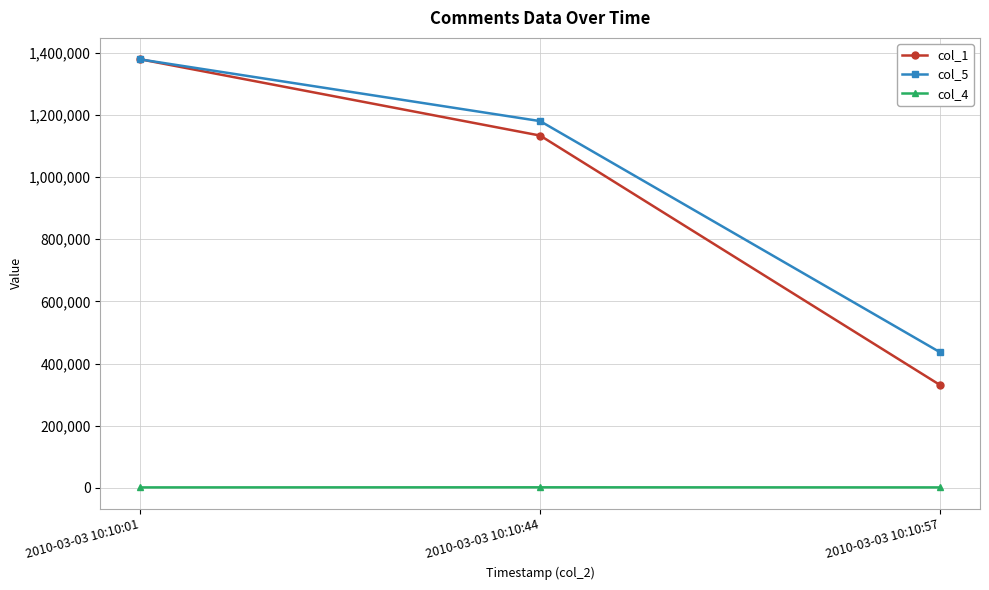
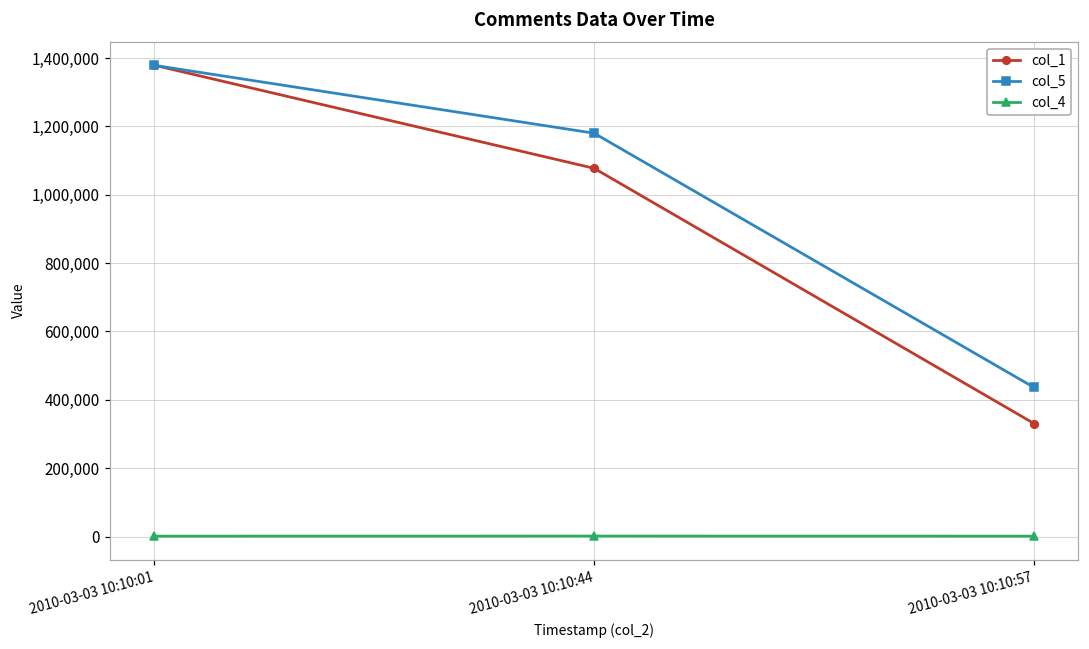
  {
    "col_1": {
-     "2010-03-03 10:10:44": "1,130,000",
+     "2010-03-03 10:10:44": "1,080,000",
      "2010-03-03 10:10:57": "330,000"
    },
    "col_5": {
      "2010-03-03 10:10:44": "1,180,000",
      "2010-03-03 10:10:57": "440,000"
    },
    "col_4": {
      "2010-03-03 10:10:01": "0",
      "2010-03-03 10:10:44": "0",
      "2010-03-03 10:10:57": "0"
    }
  }
